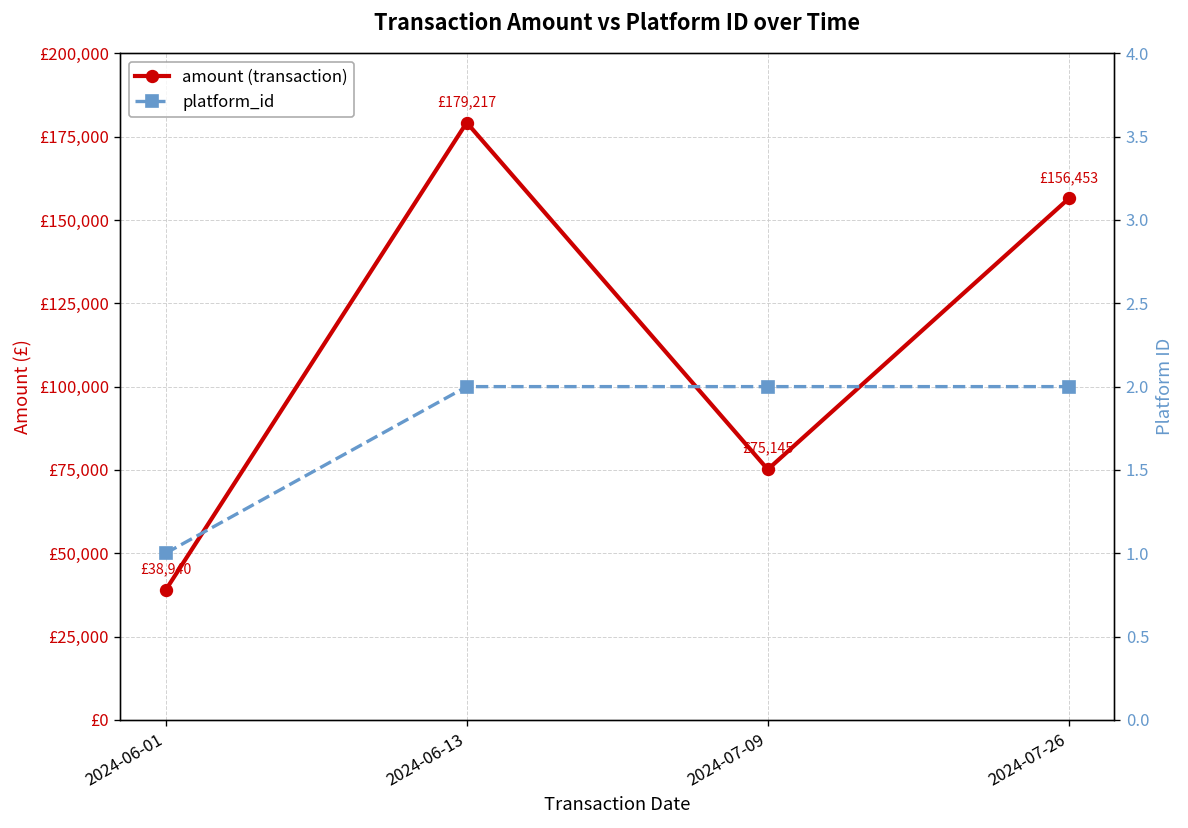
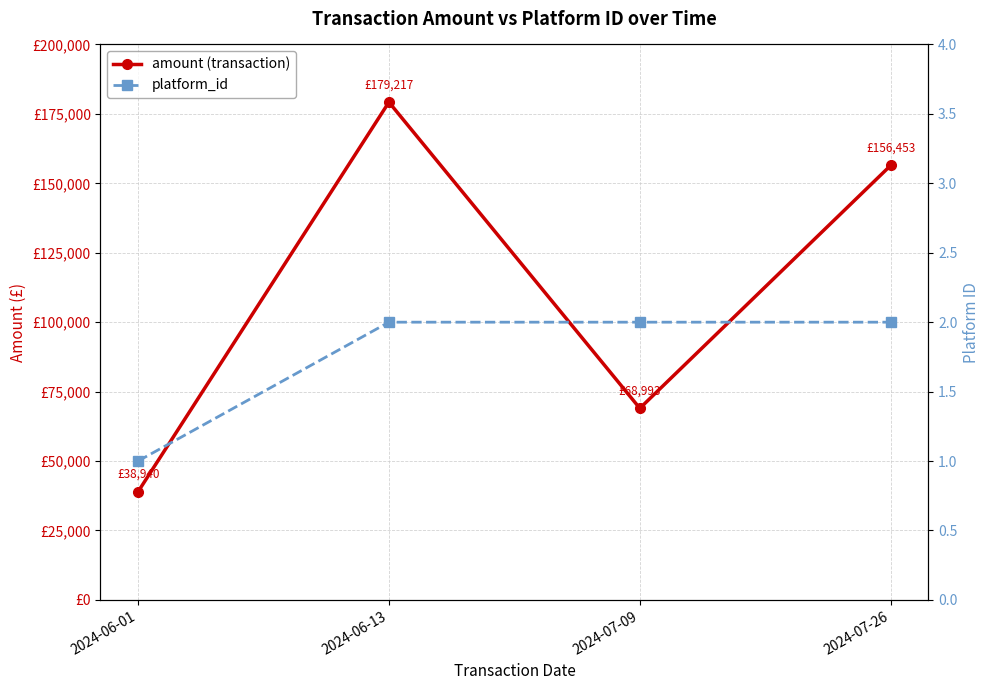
  {
    "amount (transaction)": {
      "2024-06-01": "£38,940",
      "2024-06-13": "£179,217",
-     "2024-07-09": "£75,145"
+     "2024-07-09": "£68,993"
    }
  }
